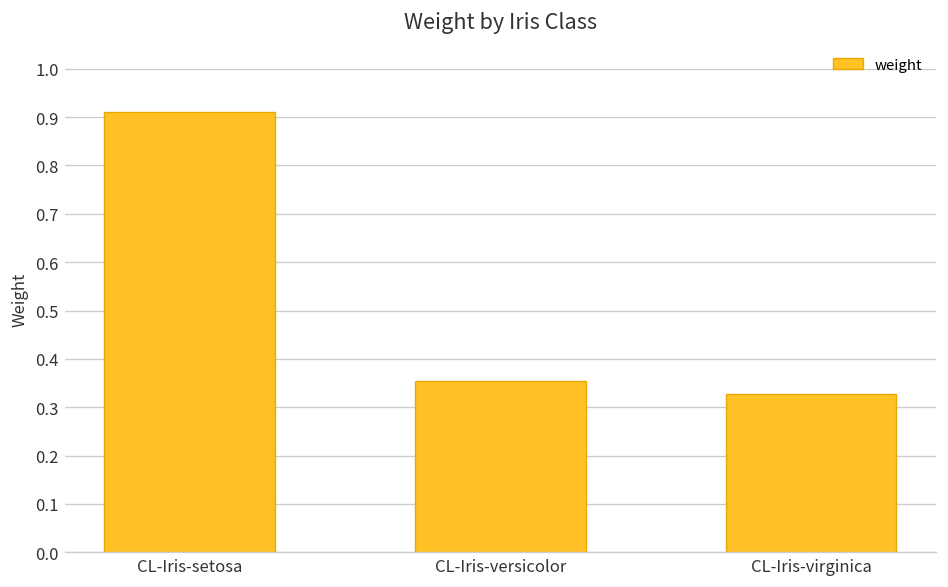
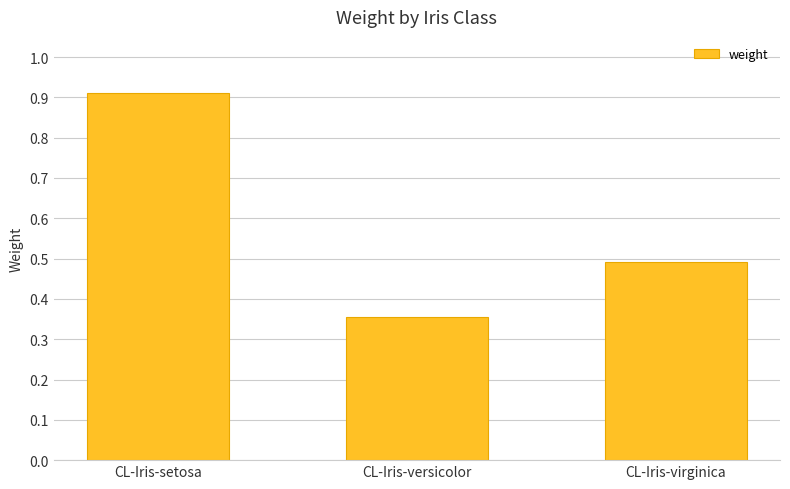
  {
    "CL-Iris-setosa": 0.91,
    "CL-Iris-versicolor": 0.35,
-   "CL-Iris-virginica": 0.33
+   "CL-Iris-virginica": 0.49
  }
